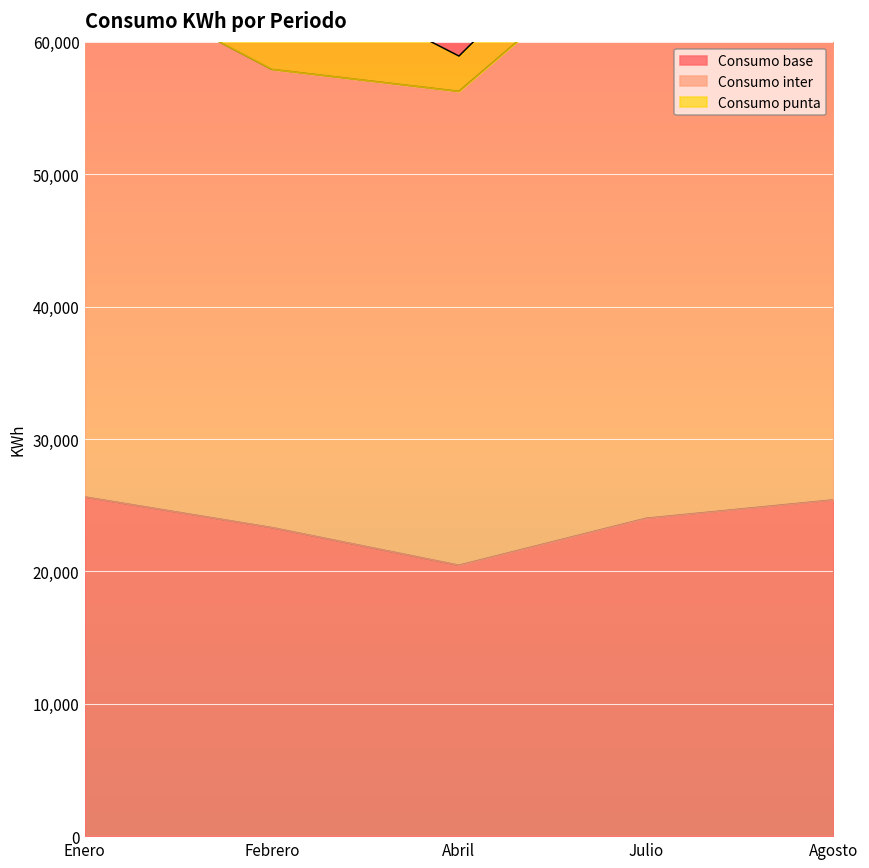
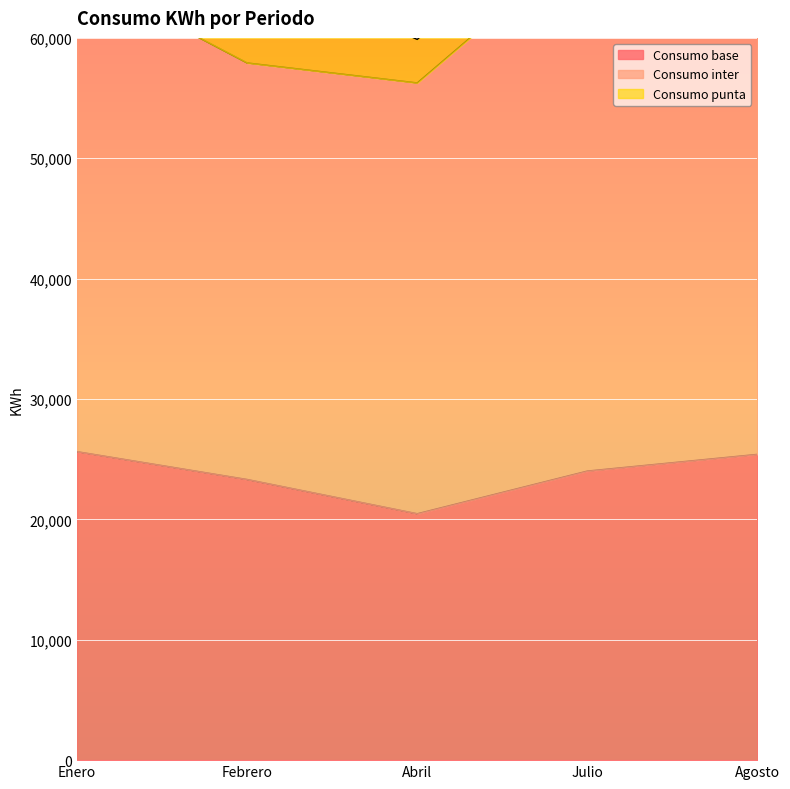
  {
    "Consumo punta": {
-     "Abril": "2,700"
+     "Abril": "3,600"
    }
  }
